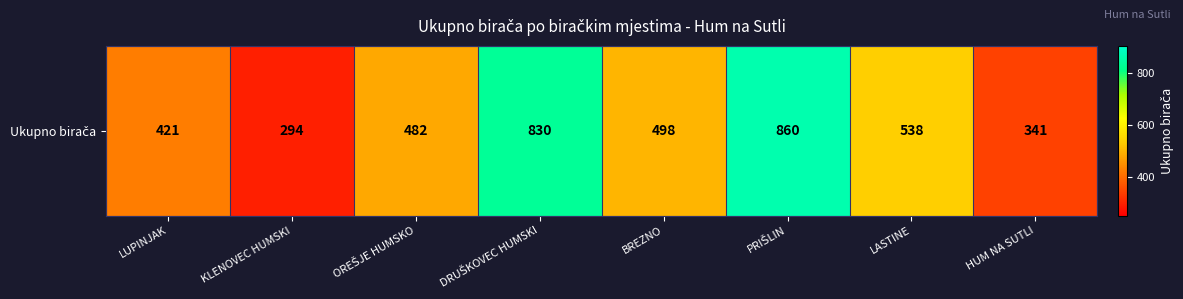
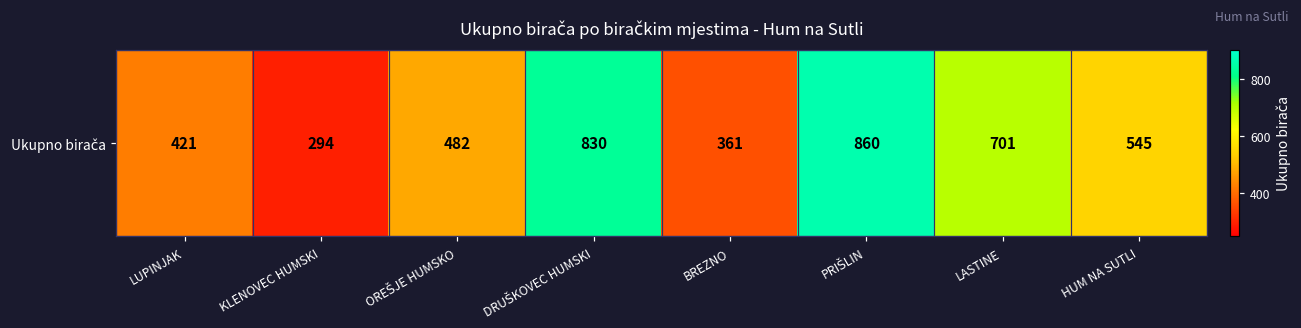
  {
    "Ukupno birača": {
      "LUPINJAK": 421,
      "KLENOVEC HUMSKI": 294,
      "OREŠJE HUMSKO": 482,
      "DRUŠKOVEC HUMSKI": 830,
-     "BREZNO": 498,
+     "BREZNO": 361,
      "PRIŠLIN": 860,
-     "LASTINE": 538,
-     "HUM NA SUTLI": 341
+     "LASTINE": 701,
+     "HUM NA SUTLI": 545
    }
  }
